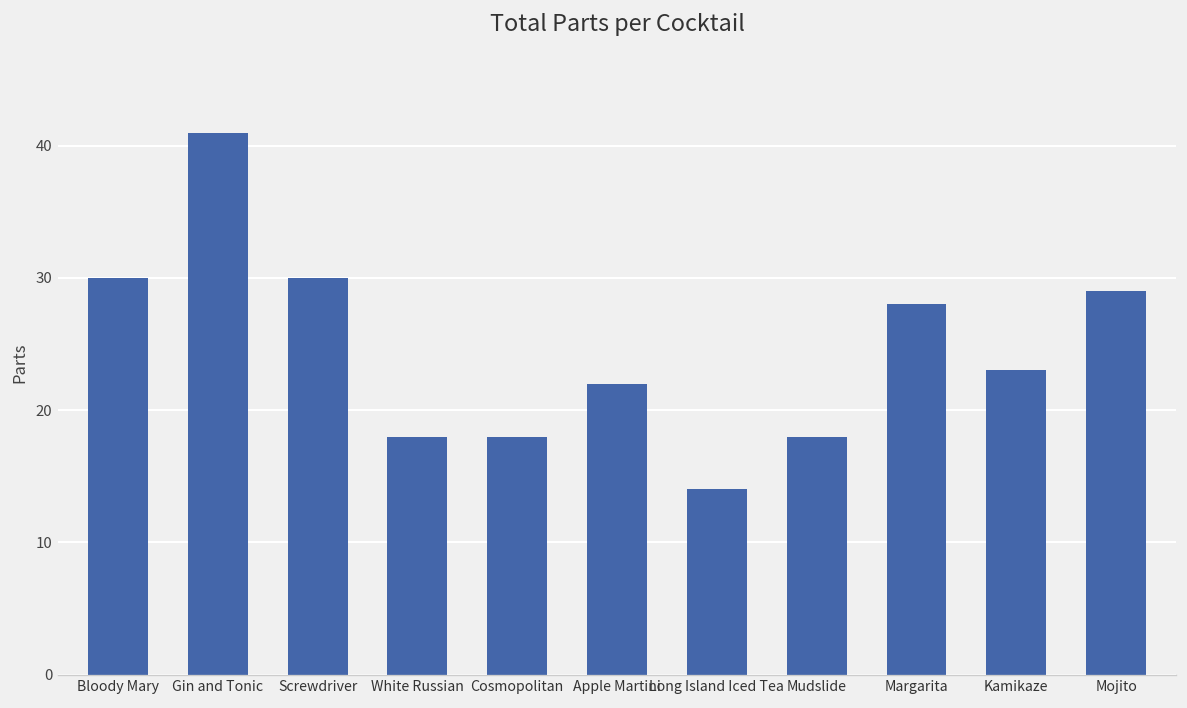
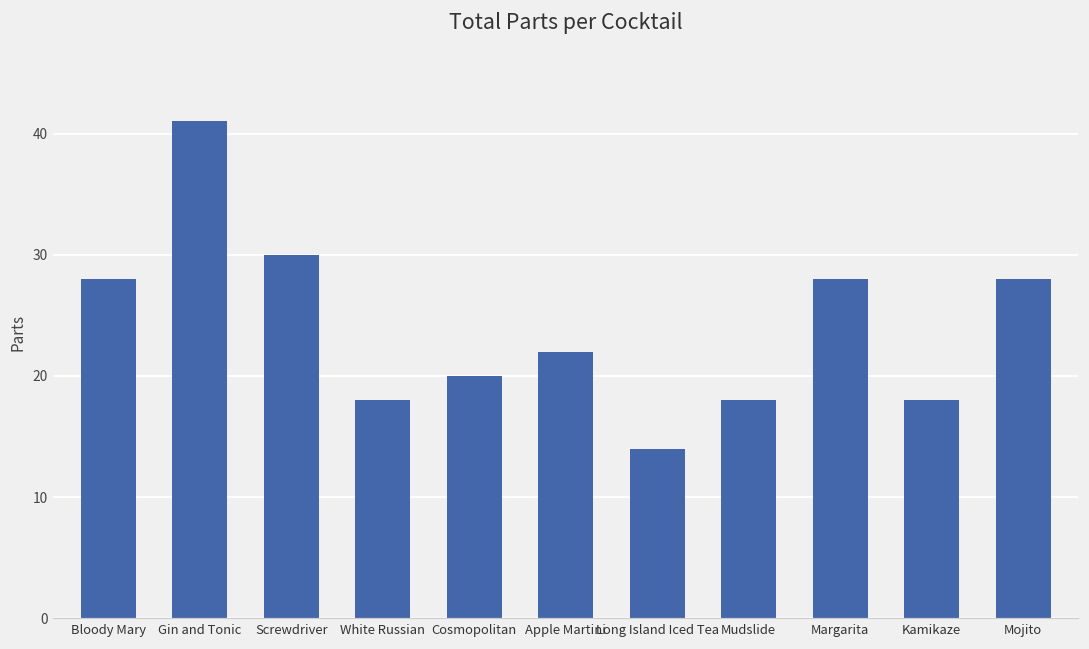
  {
-   "Bloody Mary": 30,
+   "Bloody Mary": 28,
    "Gin and Tonic": 41,
    "Screwdriver": 30,
    "White Russian": 18,
-   "Cosmopolitan": 18,
+   "Cosmopolitan": 20,
    "Apple Martini": 22,
    "Long Island Iced Tea": 14,
    "Mudslide": 18,
    "Margarita": 28,
-   "Kamikaze": 23,
-   "Mojito": 29
+   "Kamikaze": 18,
+   "Mojito": 28
  }
